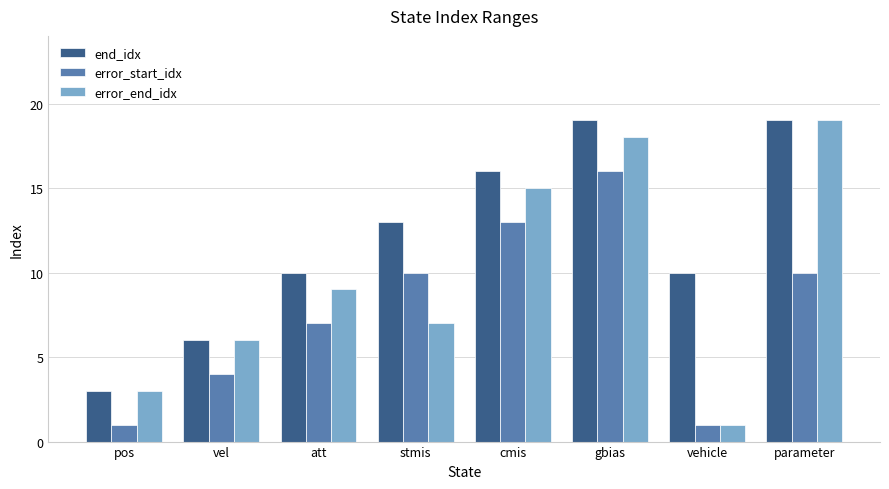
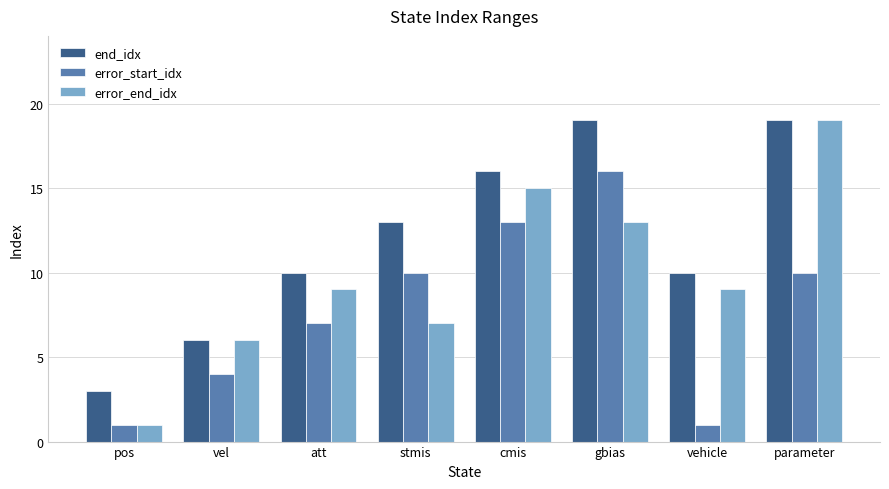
  {
    "error_end_idx": {
-     "pos": 3,
+     "pos": 1,
      "vel": 6,
      "att": 9,
      "stmis": 7,
      "cmis": 15,
-     "gbias": 18,
-     "vehicle": 1,
+     "gbias": 13,
+     "vehicle": 9,
      "parameter": 19
    }
  }
